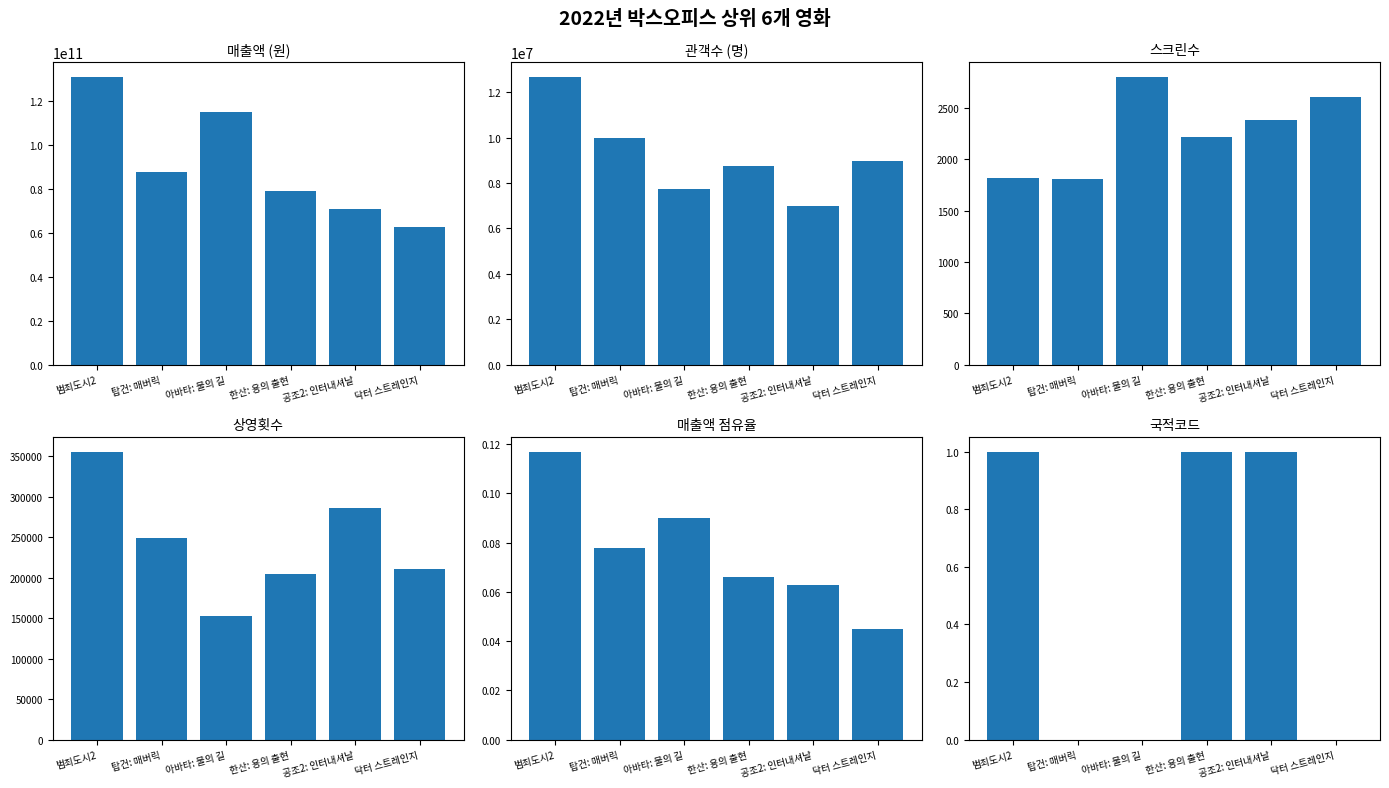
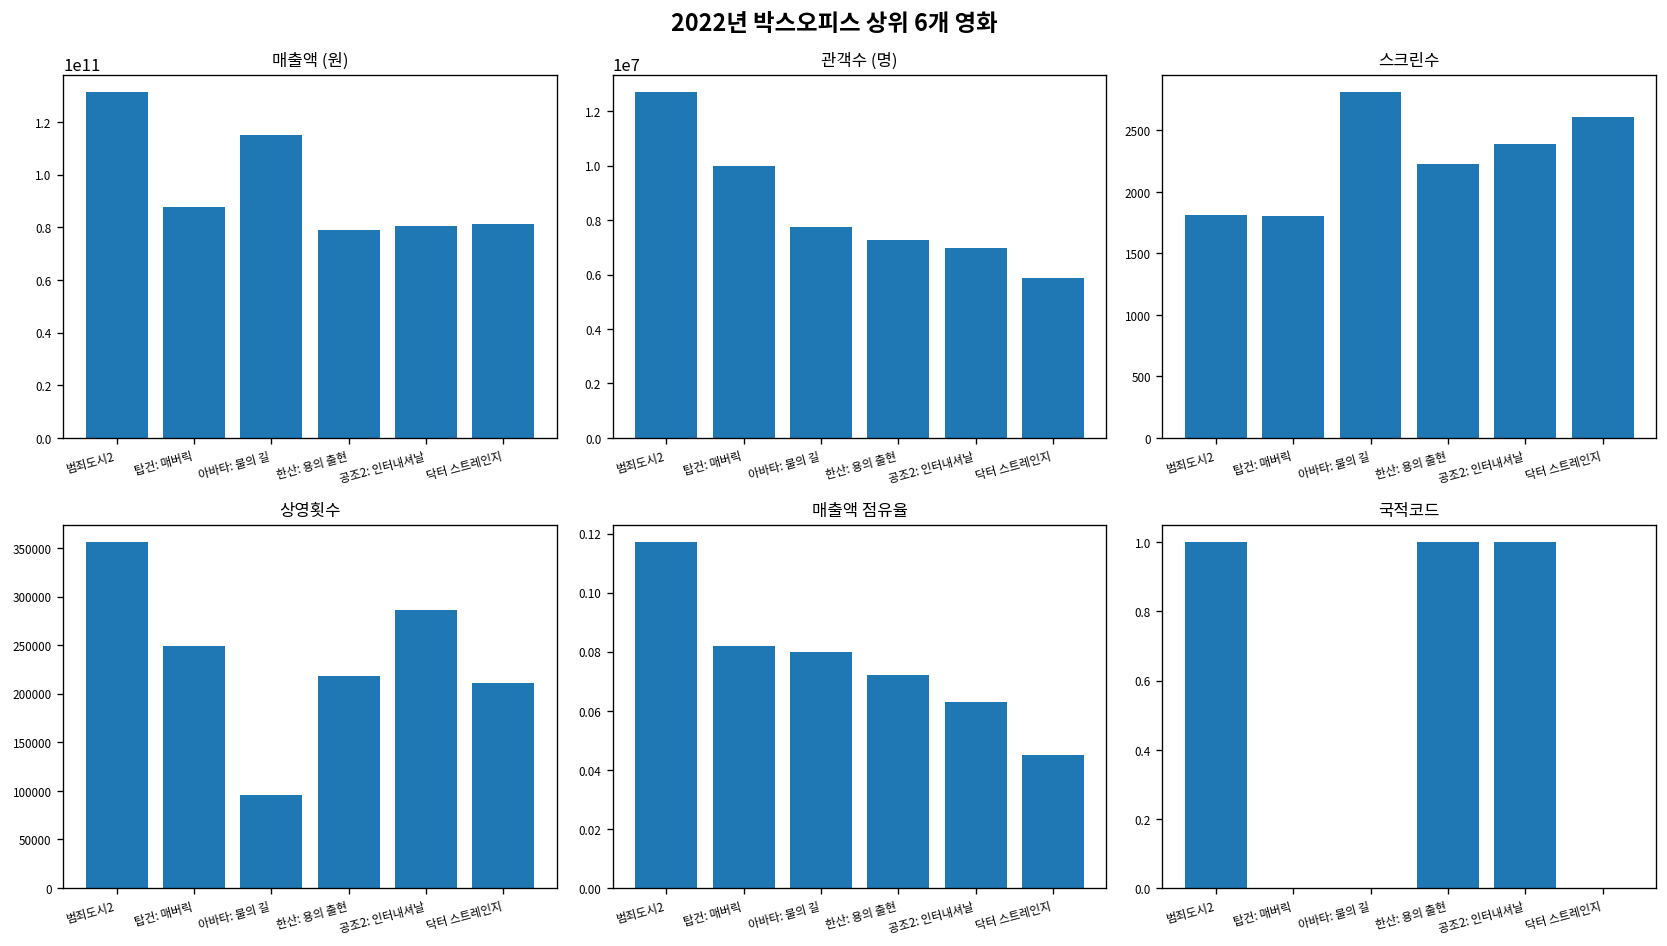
  {
    "매출액 (원)": {
      "범죄도시2": 131000000000,
      "탑건: 매버릭": 88000000000,
      "아바타: 물의 길": 115000000000,
      "한산: 용의 출현": 79000000000,
-     "공조2: 인터내셔날": 71000000000,
-     "닥터 스트레인지": 63000000000
+     "공조2: 인터내셔날": 81000000000,
+     "닥터 스트레인지": 81000000000
    },
    "관객수 (명)": {
      "범죄도시2": 12700000,
      "탑건: 매버릭": 10000000,
      "아바타: 물의 길": 7700000,
-     "한산: 용의 출현": 8800000,
+     "한산: 용의 출현": 7300000,
      "공조2: 인터내셔날": 7000000,
-     "닥터 스트레인지": 9000000
+     "닥터 스트레인지": 5900000
    },
    "스크린수": {
      "범죄도시2": 1820,
      "탑건: 매버릭": 1810,
      "아바타: 물의 길": 2810,
      "한산: 용의 출현": 2220,
      "공조2: 인터내셔날": 2390,
      "닥터 스트레인지": 2610
    },
    "상영횟수": {
      "범죄도시2": 360000,
      "탑건: 매버릭": 250000,
-     "아바타: 물의 길": 150000,
-     "한산: 용의 출현": 200000,
+     "아바타: 물의 길": 100000,
+     "한산: 용의 출현": 220000,
      "공조2: 인터내셔날": 290000,
      "닥터 스트레인지": 210000
    },
    "매출액 점유율": {
      "범죄도시2": 0.117,
-     "탑건: 매버릭": 0.078,
-     "아바타: 물의 길": 0.09,
-     "한산: 용의 출현": 0.066,
+     "탑건: 매버릭": 0.082,
+     "아바타: 물의 길": 0.08,
+     "한산: 용의 출현": 0.072,
      "공조2: 인터내셔날": 0.063,
      "닥터 스트레인지": 0.045
    },
    "국적코드": {
      "범죄도시2": 1.00,
      "탑건: 매버릭": 0.00,
      "아바타: 물의 길": 0.00,
      "한산: 용의 출현": 1.00,
      "공조2: 인터내셔날": 1.00,
      "닥터 스트레인지": 0.00
    }
  }
